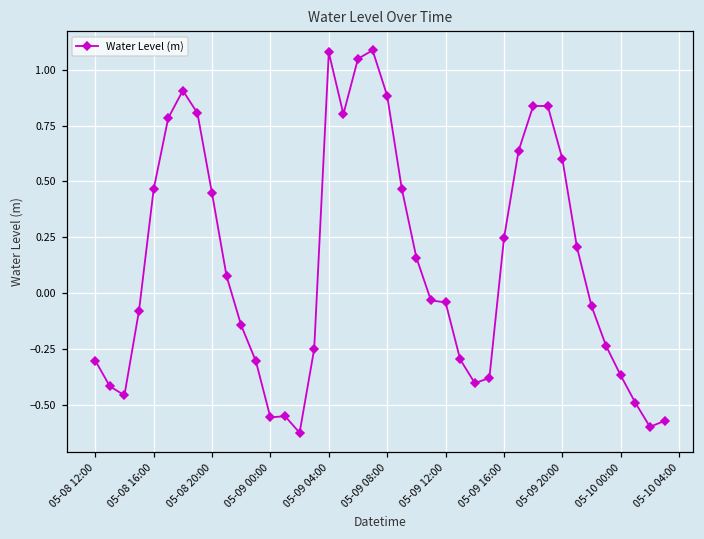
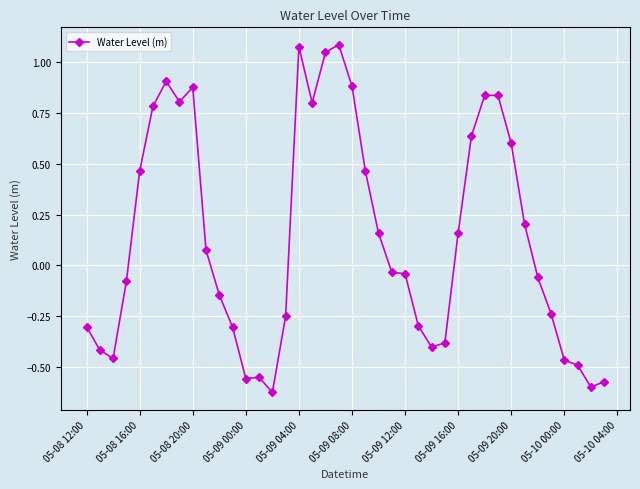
  {
    "05-08 12:00": -0.30,
    "05-08 16:00": 0.46,
-   "05-08 20:00": 0.45,
+   "05-08 20:00": 0.88,
    "05-09 00:00": -0.56,
    "05-09 04:00": 1.08,
    "05-09 08:00": 0.88,
    "05-09 12:00": -0.04,
-   "05-09 16:00": 0.25,
+   "05-09 16:00": 0.16,
    "05-09 20:00": 0.60,
-   "05-10 00:00": -0.37
+   "05-10 00:00": -0.47
  }
